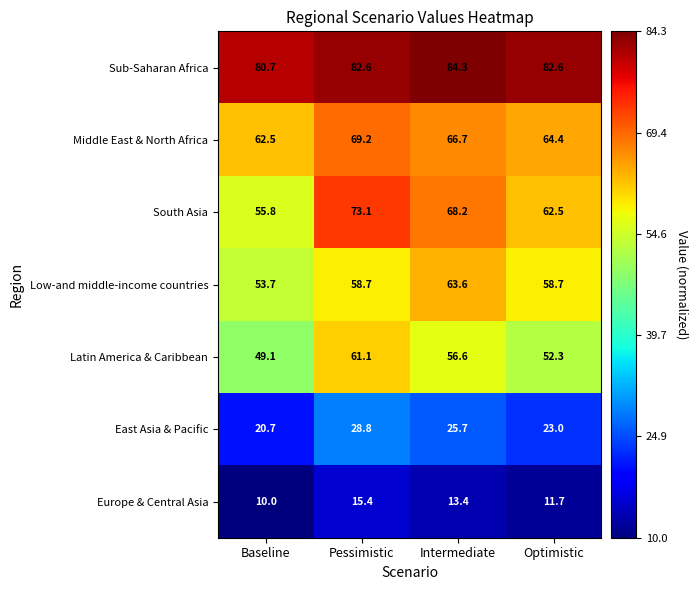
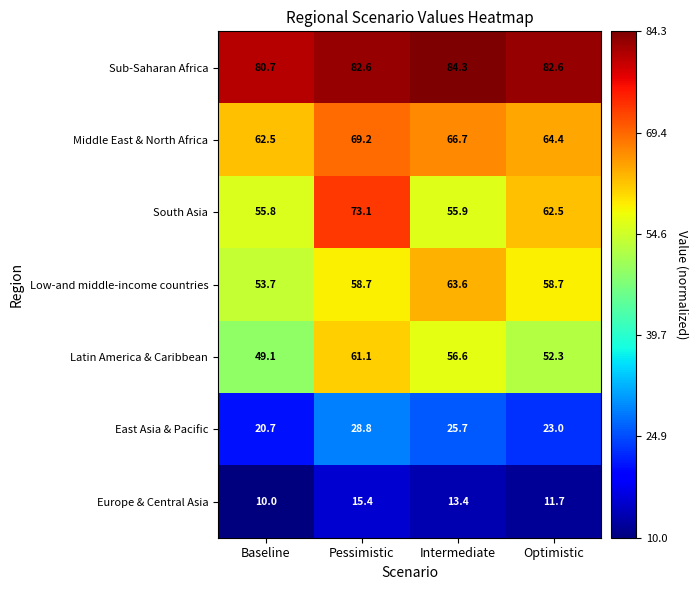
  {
    "Sub-Saharan Africa": {
      "Baseline": 80.7,
      "Pessimistic": 82.6,
      "Intermediate": 84.3,
      "Optimistic": 82.6
    },
    "Middle East & North Africa": {
      "Baseline": 62.5,
      "Pessimistic": 69.2,
      "Intermediate": 66.7,
      "Optimistic": 64.4
    },
    "South Asia": {
      "Baseline": 55.8,
      "Pessimistic": 73.1,
-     "Intermediate": 68.2,
+     "Intermediate": 55.9,
      "Optimistic": 62.5
    },
    "Low-and middle-income countries": {
      "Baseline": 53.7,
      "Pessimistic": 58.7,
      "Intermediate": 63.6,
      "Optimistic": 58.7
    },
    "Latin America & Caribbean": {
      "Baseline": 49.1,
      "Pessimistic": 61.1,
      "Intermediate": 56.6,
      "Optimistic": 52.3
    },
    "East Asia & Pacific": {
      "Baseline": 20.7,
      "Pessimistic": 28.8,
      "Intermediate": 25.7,
      "Optimistic": 23.0
    },
    "Europe & Central Asia": {
      "Baseline": 10.0,
      "Pessimistic": 15.4,
      "Intermediate": 13.4,
      "Optimistic": 11.7
    }
  }
